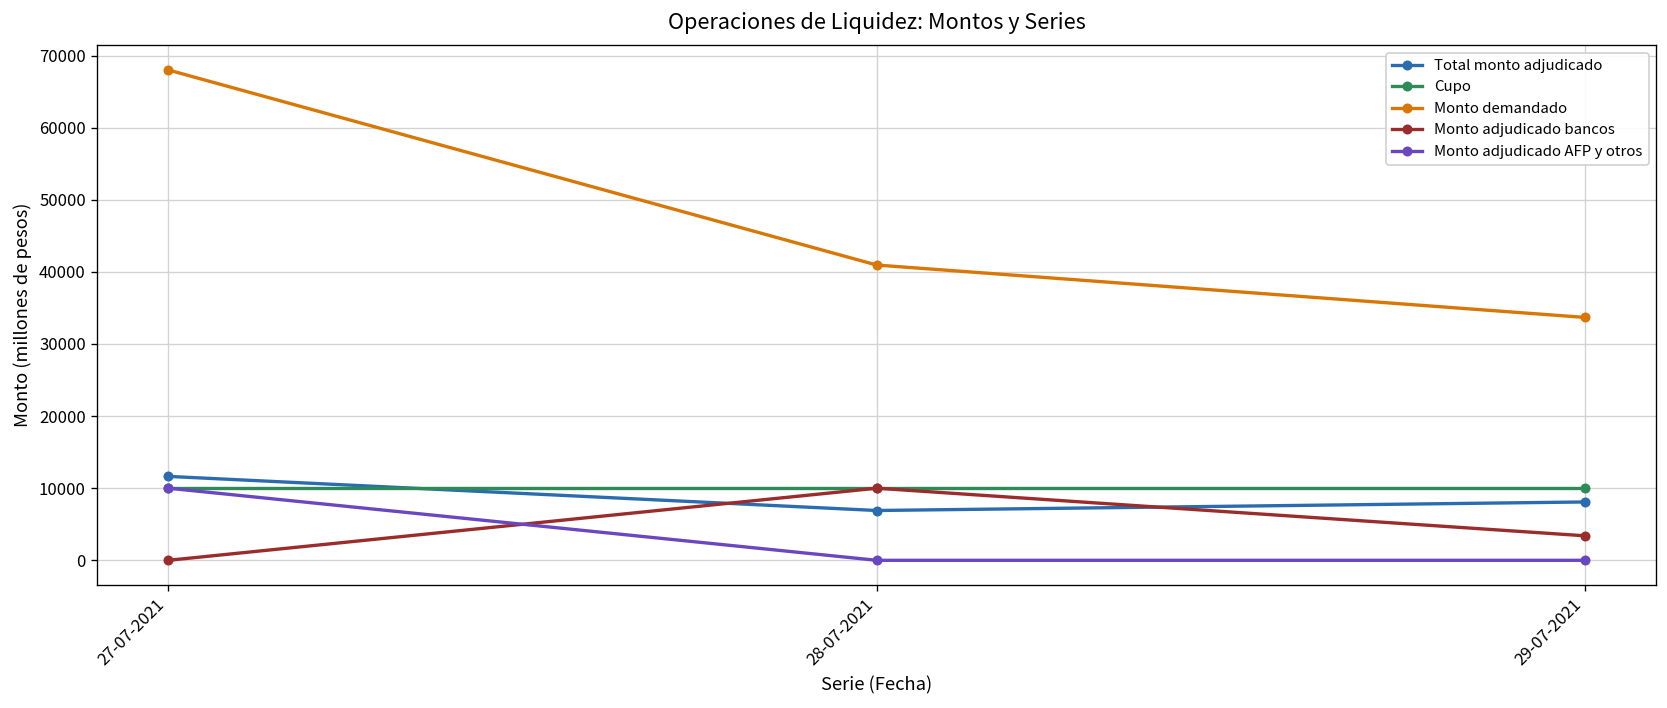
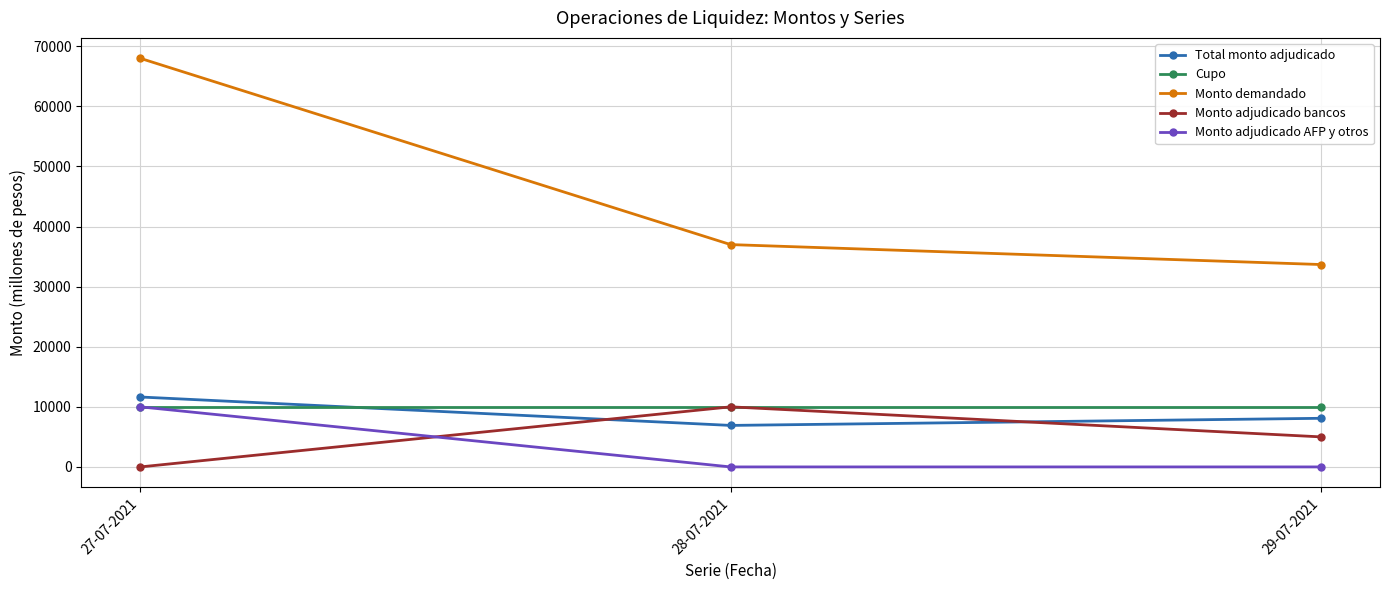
  {
    "Total monto adjudicado": {
      "27-07-2021": 12000,
      "28-07-2021": 7000,
      "29-07-2021": 8000
    },
    "Cupo": {
      "29-07-2021": 10000
    },
    "Monto demandado": {
      "27-07-2021": 68000,
-     "28-07-2021": 41000,
+     "28-07-2021": 37000,
      "29-07-2021": 34000
    },
    "Monto adjudicado bancos": {
      "27-07-2021": 0,
-     "29-07-2021": 3000
+     "29-07-2021": 5000
    },
    "Monto adjudicado AFP y otros": {
      "28-07-2021": 0,
      "29-07-2021": 0
    }
  }
